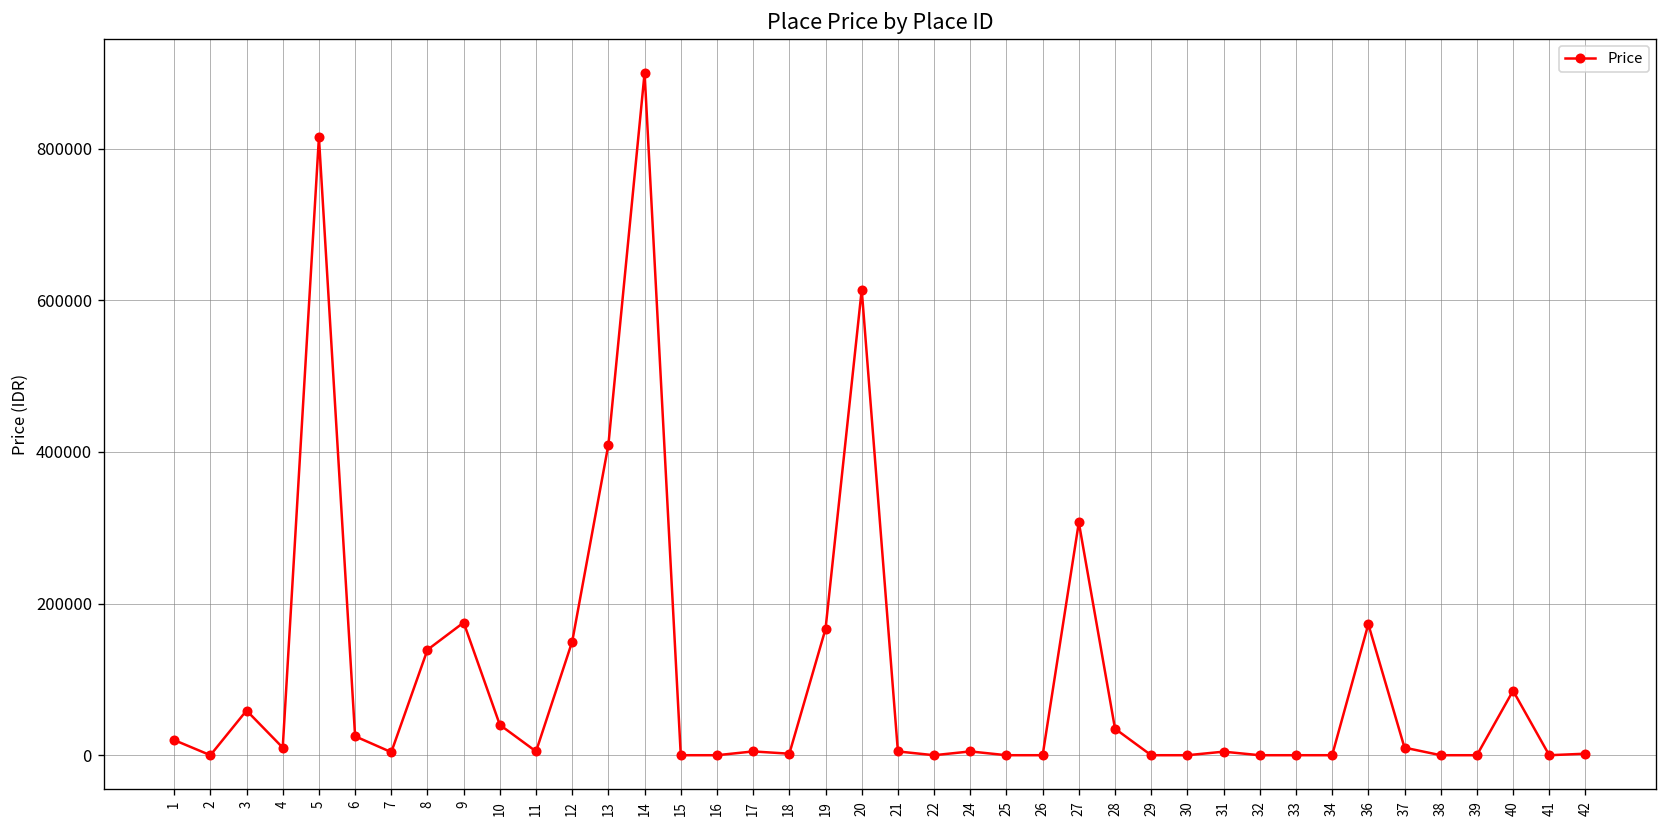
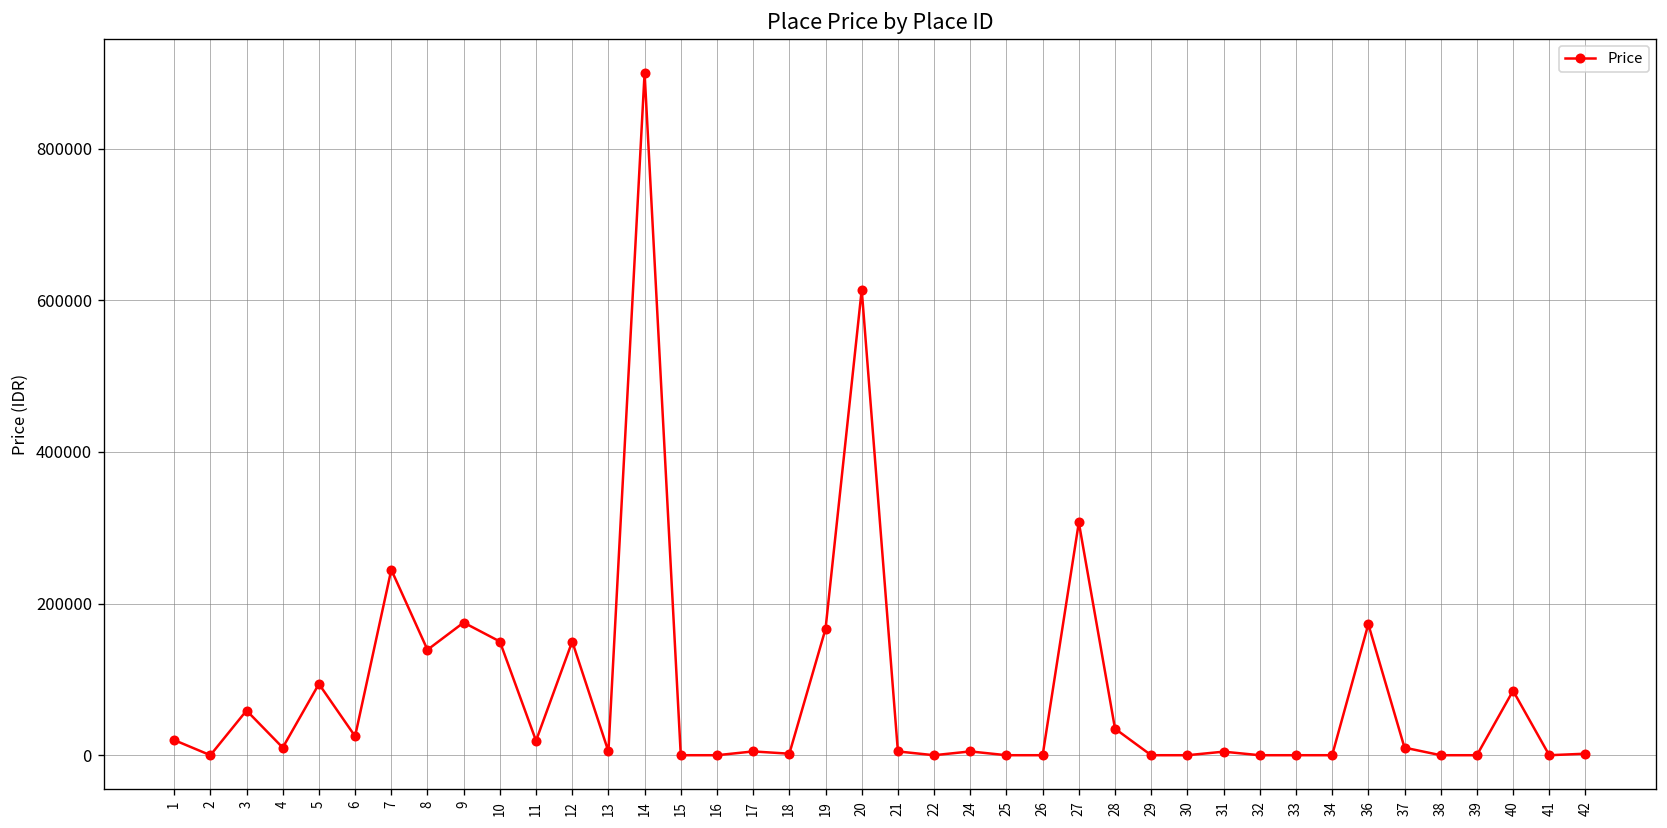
  {
    "1": 20000,
    "2": 0,
    "3": 60000,
    "4": 10000,
-   "5": 810000,
+   "5": 90000,
    "6": 30000,
-   "7": 0,
+   "7": 240000,
    "8": 140000,
    "9": 180000,
-   "10": 40000,
-   "11": 10000,
+   "10": 150000,
+   "11": 20000,
    "12": 150000,
-   "13": 410000,
+   "13": 10000,
    "14": 900000,
    "15": 0,
    "16": 0,
    "17": 10000,
    "18": 0,
    "19": 170000,
    "20": 610000,
    "21": 10000,
    "22": 0,
    "24": 10000,
    "25": 0,
    "26": 0,
    "27": 310000,
    "28": 40000,
    "29": 0,
    "30": 0,
    "31": 0,
    "32": 0,
    "33": 0,
    "34": 0,
    "36": 170000,
    "37": 10000,
    "38": 0,
    "39": 0,
    "40": 90000,
    "41": 0,
    "42": 0
  }
